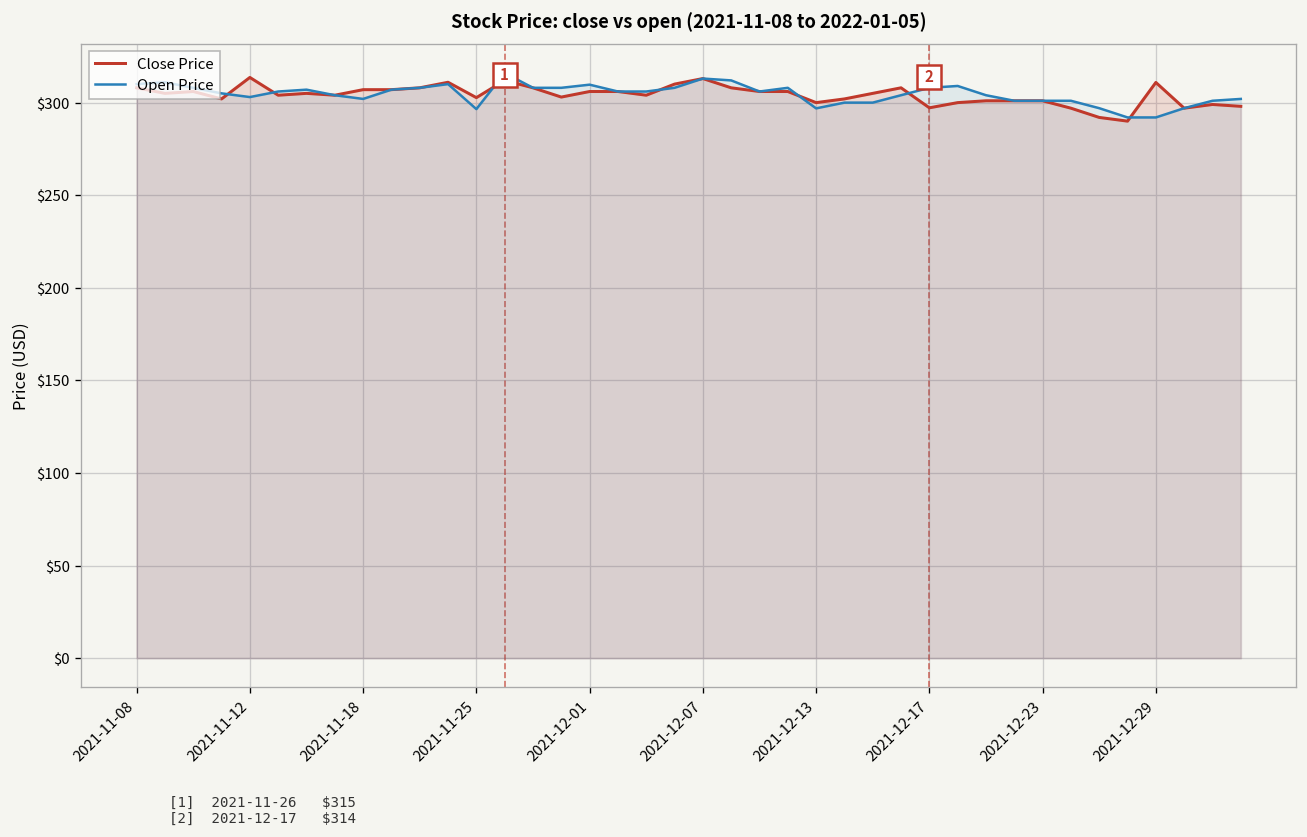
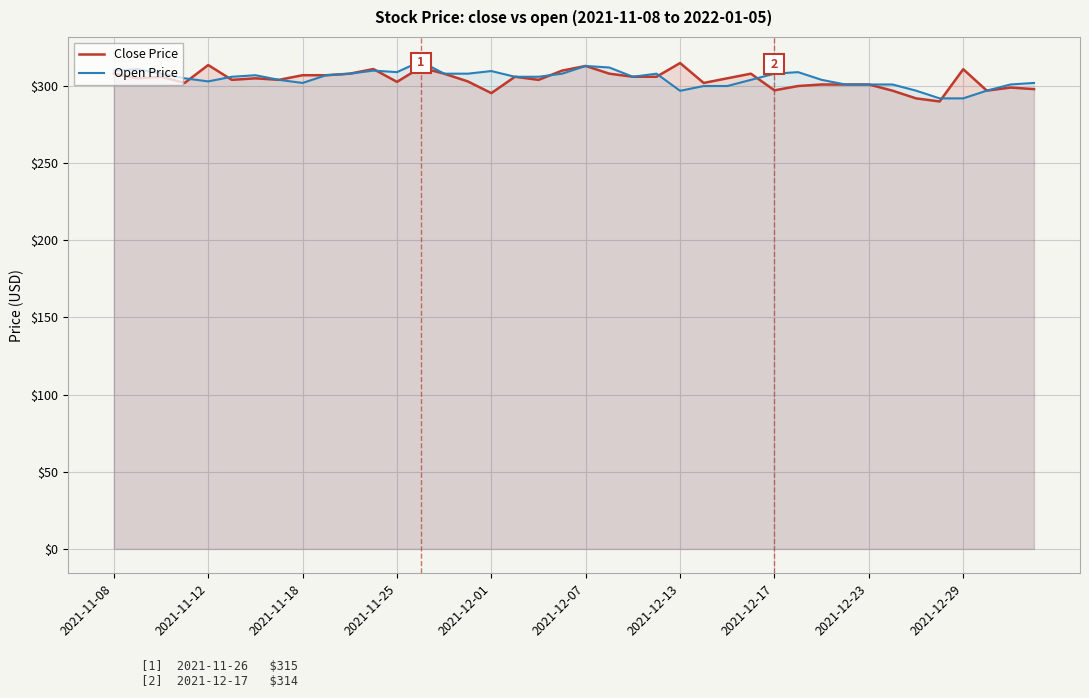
  {
    "Close Price": {
      "2021-11-12": "$314",
      "2021-11-18": "$307",
      "2021-11-25": "$303",
-     "2021-12-01": "$306",
-     "2021-12-13": "$300",
+     "2021-12-01": "$295",
+     "2021-12-13": "$315",
      "2021-12-17": "$297",
      "2021-12-29": "$311"
    },
    "Open Price": {
      "2021-11-12": "$303",
      "2021-11-18": "$302",
-     "2021-11-25": "$297",
+     "2021-11-25": "$309",
      "2021-12-01": "$310",
      "2021-12-13": "$297",
      "2021-12-17": "$308",
      "2021-12-29": "$292"
    }
  }
